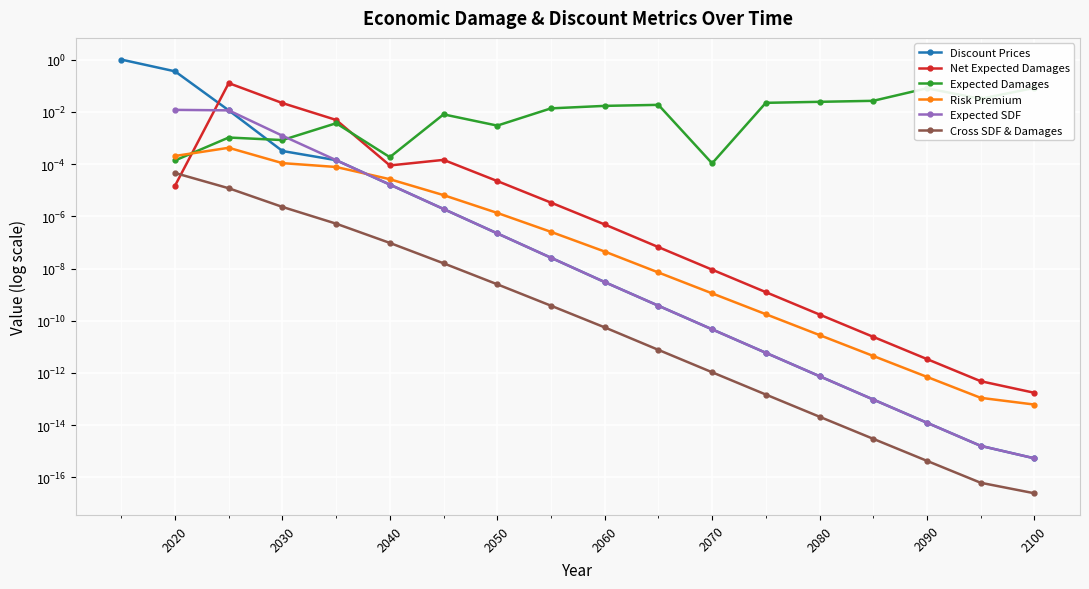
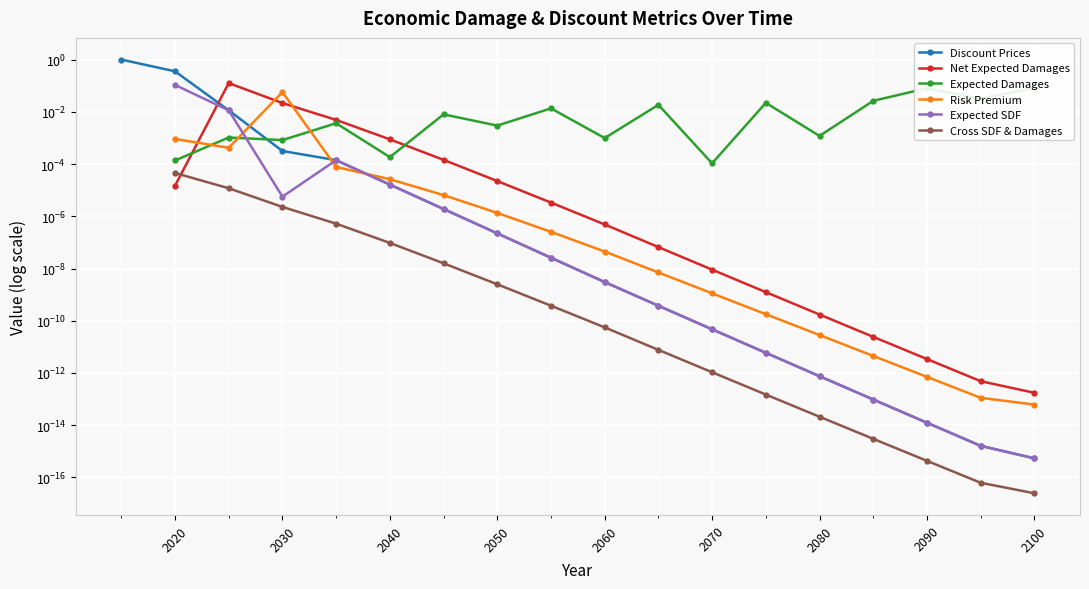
  {
    "Discount Prices": {
      "2020": 0.4,
      "2030": 0.0003
    },
    "Net Expected Damages": {
      "2020": 0.00001,
      "2030": 0.02,
-     "2040": 0.00009,
+     "2040": 0.0009,
      "2050": 0.00002,
      "2060": 0.0000005,
      "2070": 0.000000009,
      "2080": 0.0000000002,
      "2090": 0.000000000003,
      "2100": 0.000000000000
    },
    "Expected Damages": {
      "2020": 0.0001,
      "2030": 0.0008,
      "2040": 0.0002,
      "2050": 0.003,
-     "2060": 0.02,
+     "2060": 0.0010,
      "2070": 0.0001,
-     "2080": 0.02
+     "2080": 0.001
    },
    "Risk Premium": {
-     "2020": 0.0002,
-     "2030": 0.00011,
+     "2020": 0.0009,
+     "2030": 0.06,
      "2040": 0.00003,
      "2050": 0.000001,
      "2060": 0.00000004,
      "2070": 0.0000000011,
      "2080": 0.00000000003,
      "2090": 0.000000000001,
      "2100": 0.000000000000
    },
    "Expected SDF": {
-     "2020": 0.01,
-     "2030": 0.001
+     "2020": 0.11,
+     "2030": 0.000006
    },
    "Cross SDF & Damages": {
      "2020": 0.00005,
      "2030": 0.000002,
      "2040": 0.00000010,
      "2050": 0.000000002,
      "2060": 0.00000000006,
      "2070": 0.000000000001,
      "2080": 0.000000000000,
      "2090": 0.000000000000,
      "2100": 0.000000000000
    }
  }
